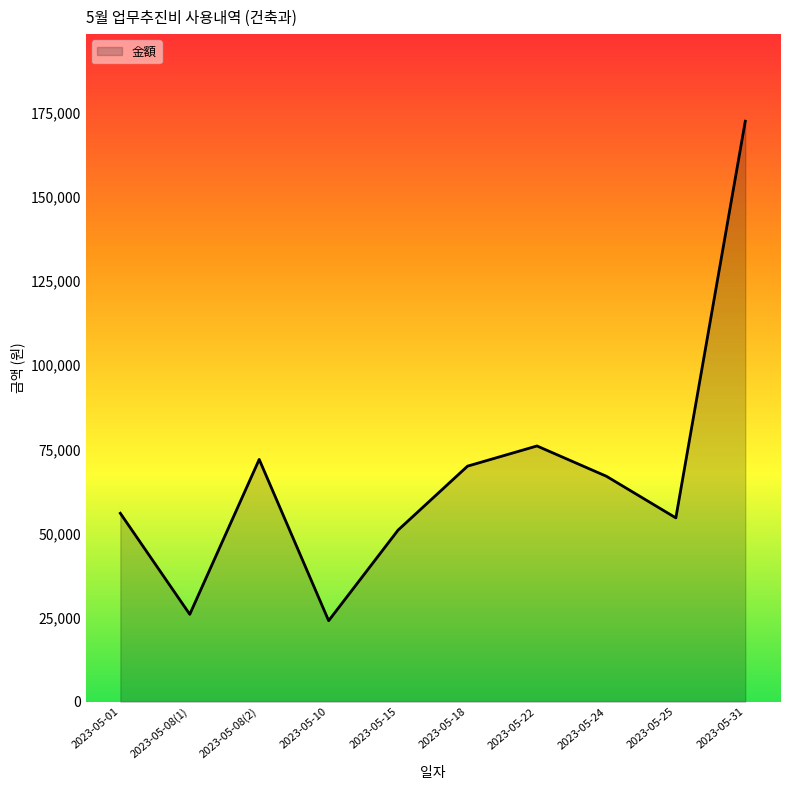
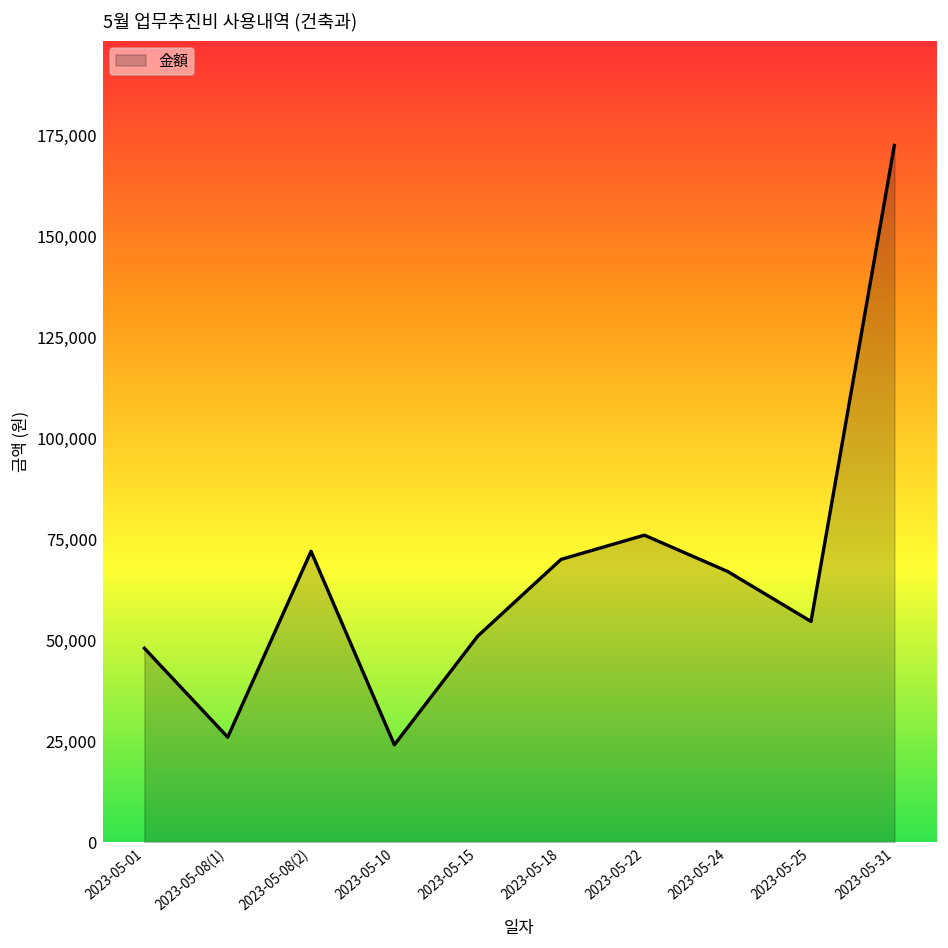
  {
-   "2023-05-01": "56,000",
+   "2023-05-01": "48,000",
    "2023-05-08(1)": "26,000",
    "2023-05-08(2)": "72,000",
    "2023-05-10": "24,000",
    "2023-05-15": "51,000",
    "2023-05-18": "70,000",
    "2023-05-22": "76,000",
    "2023-05-24": "67,000",
    "2023-05-25": "55,000",
    "2023-05-31": "173,000"
  }
